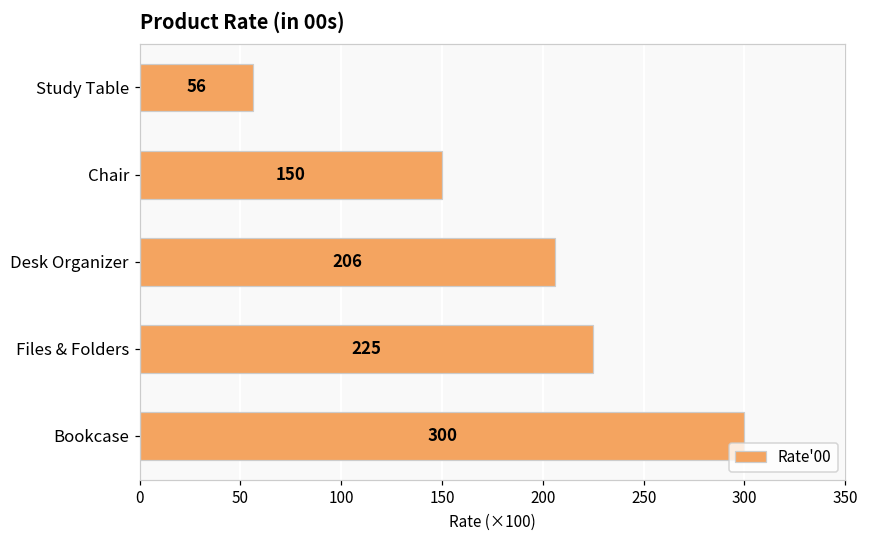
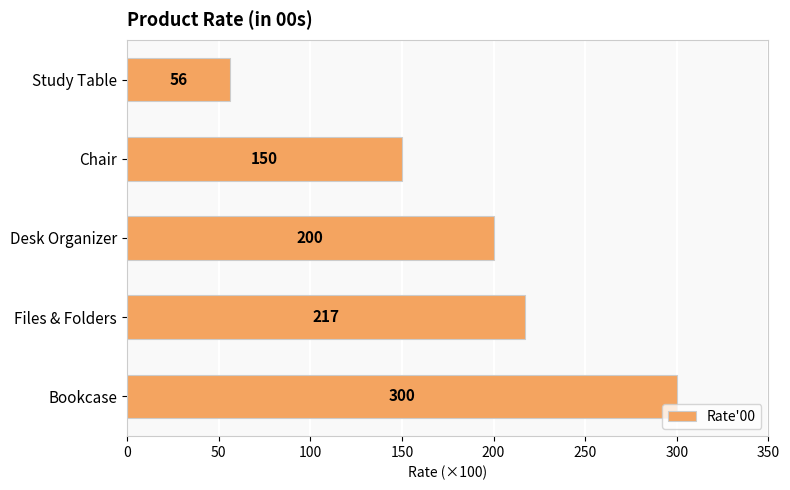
  {
    "Study Table": 56,
    "Chair": 150,
-   "Desk Organizer": 206,
-   "Files & Folders": 225,
+   "Desk Organizer": 200,
+   "Files & Folders": 217,
    "Bookcase": 300
  }
